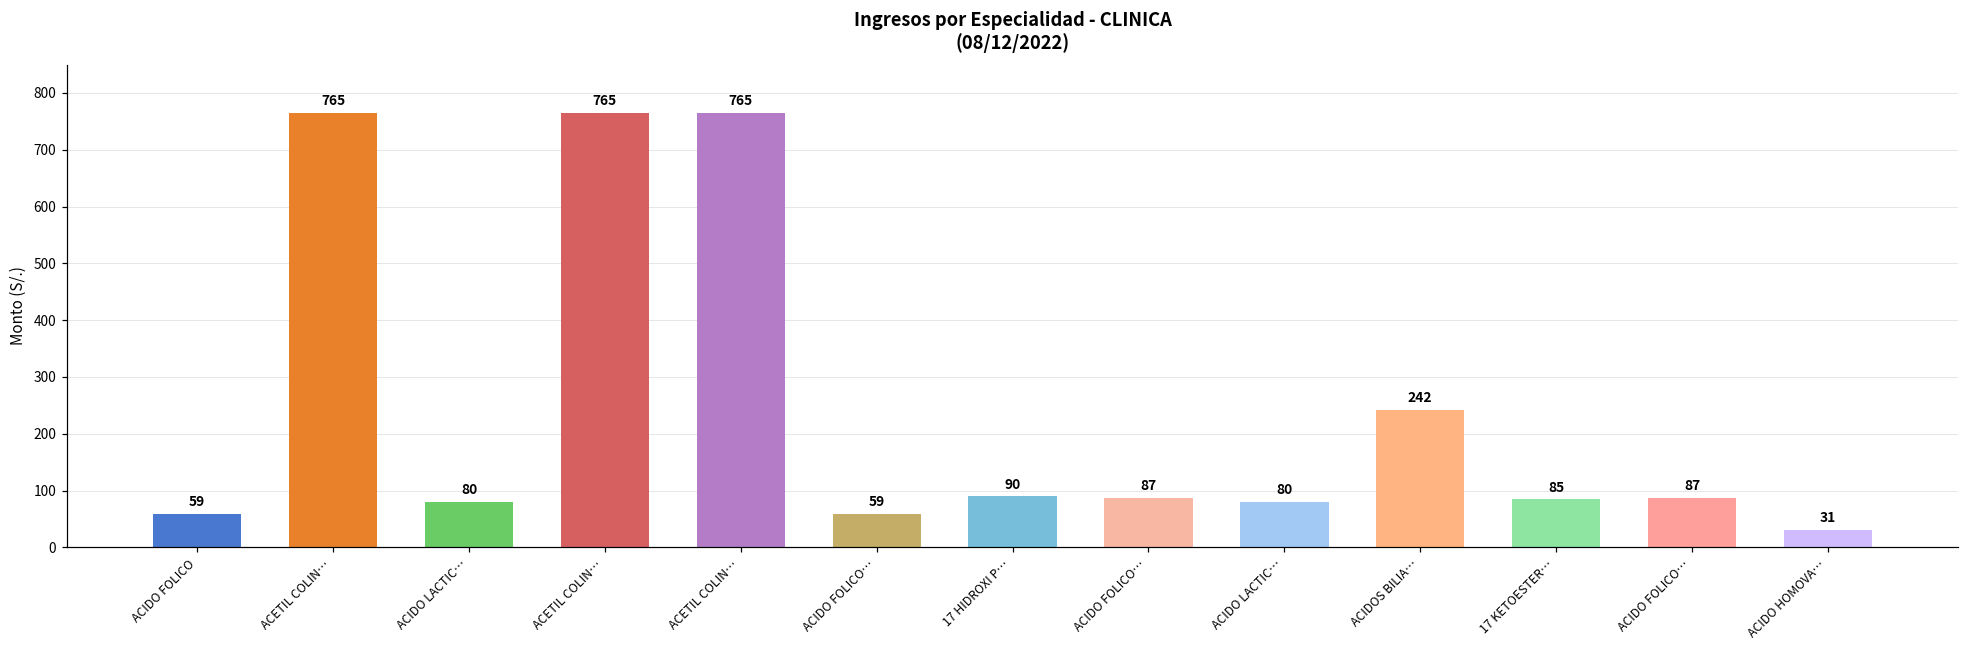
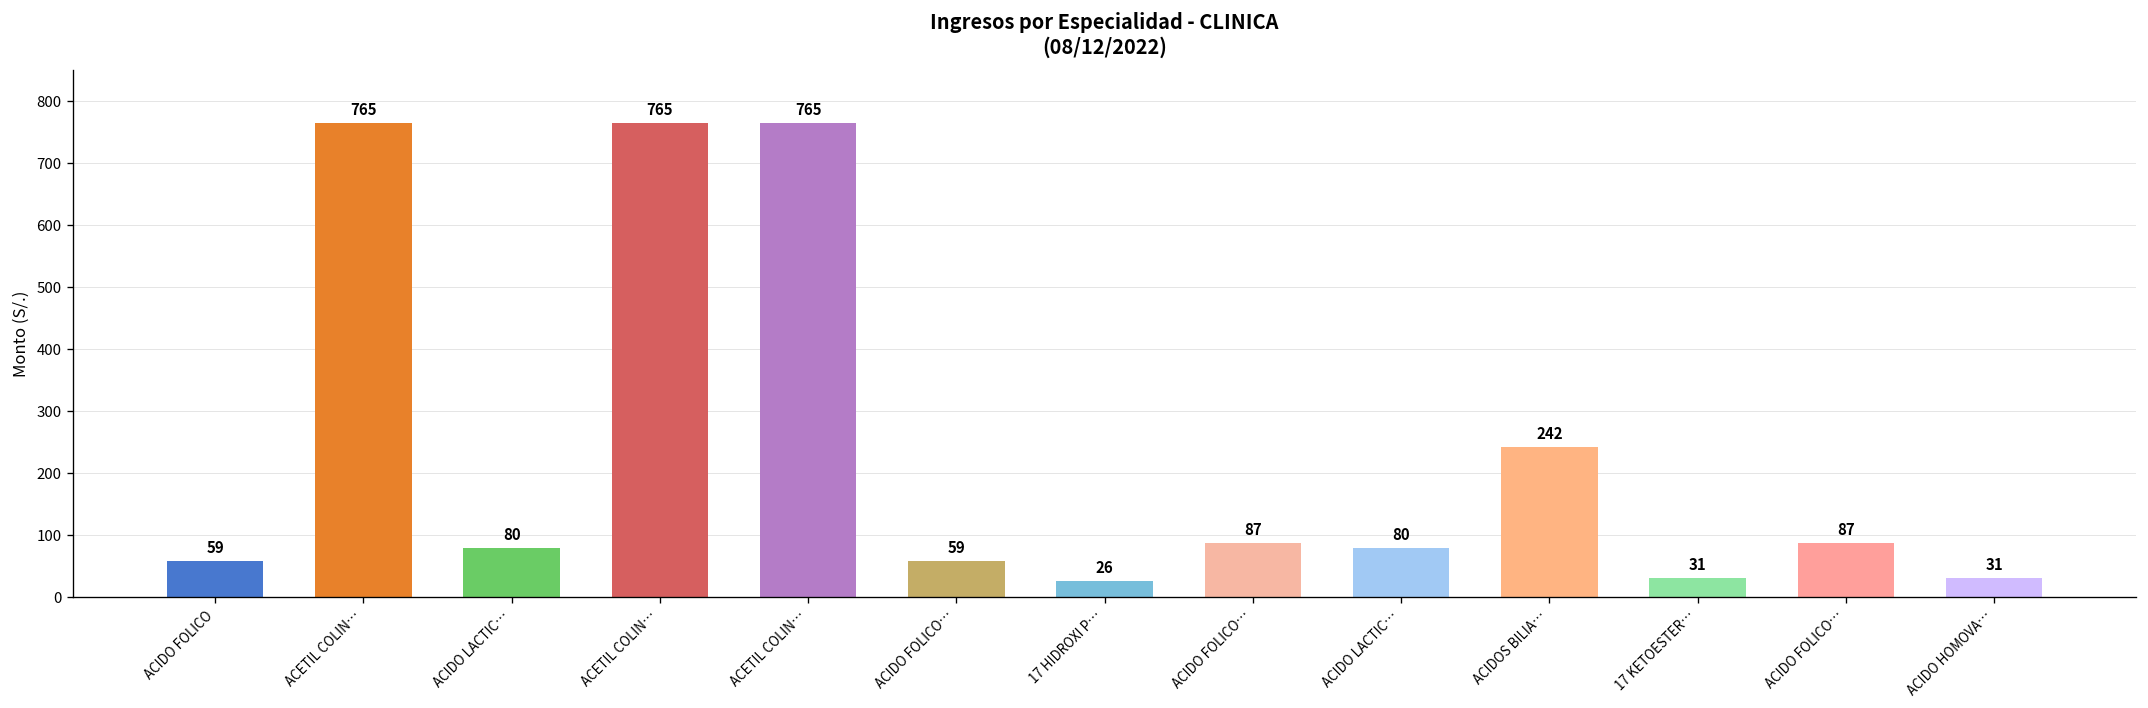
  {
    "ACIDO FOLICO": 59,
-   "17 HIDROXI P…": 90,
+   "17 HIDROXI P…": 26,
    "ACIDOS BILIA…": 242,
-   "17 KETOESTER…": 85,
+   "17 KETOESTER…": 31,
    "ACIDO HOMOVA…": 31
  }
